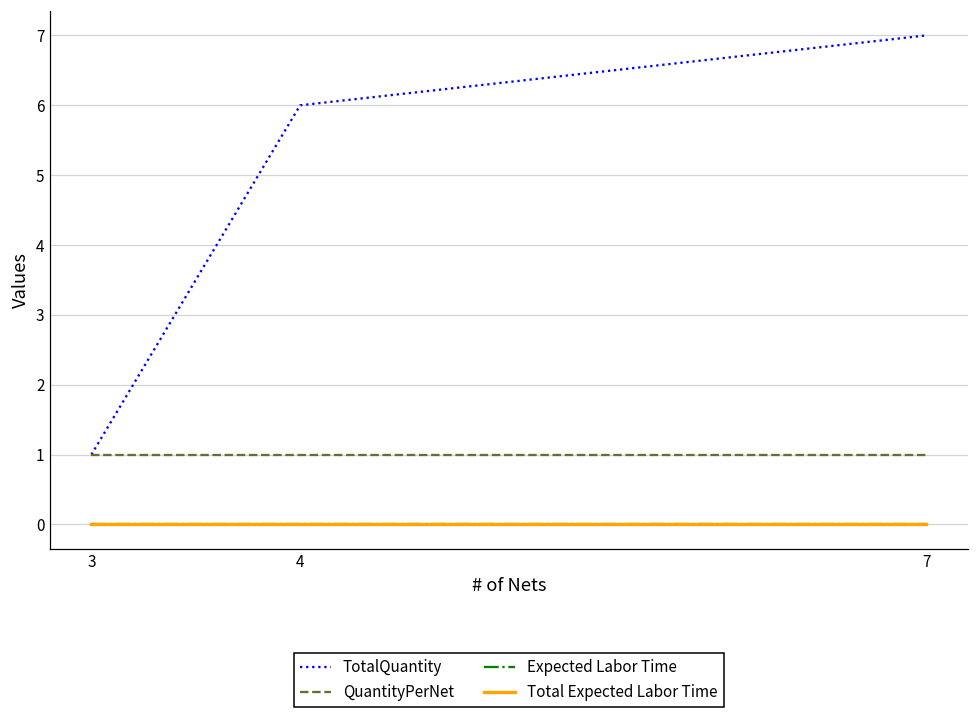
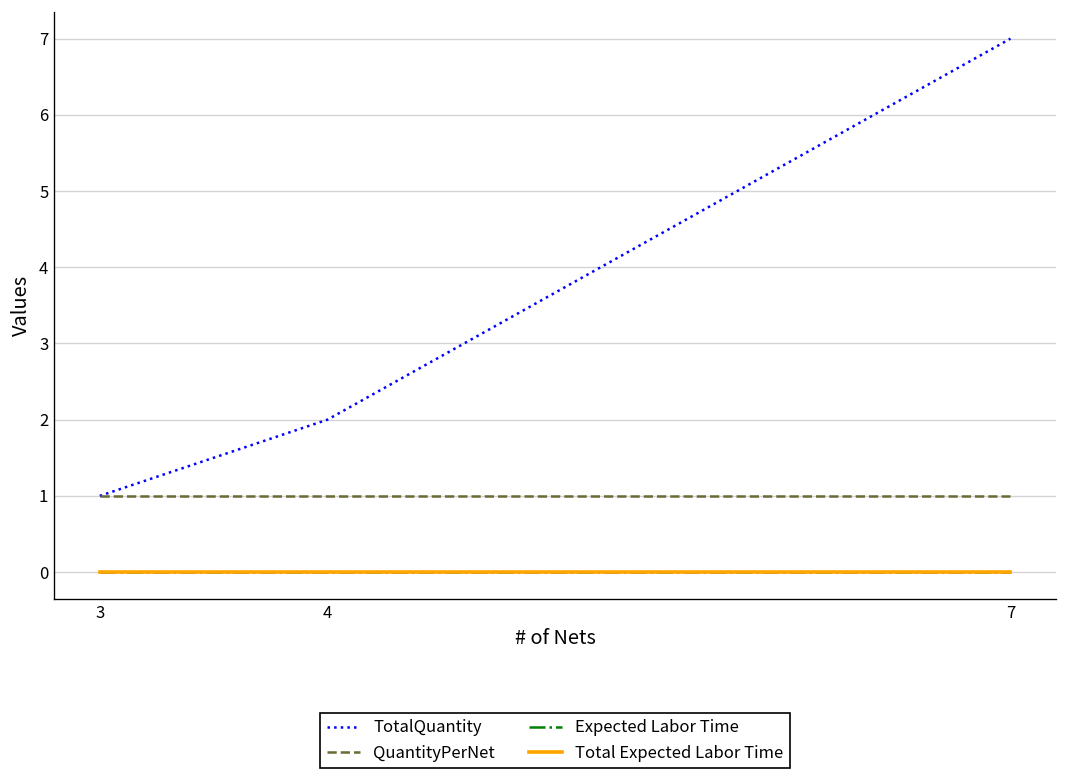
  {
    "TotalQuantity": {
-     "4": 6,
+     "4": 2,
      "7": 7
    },
    "QuantityPerNet": {
      "4": 1,
      "7": 1
    },
    "Total Expected Labor Time": {
      "3": 0,
      "4": 0,
      "7": 0
    }
  }
